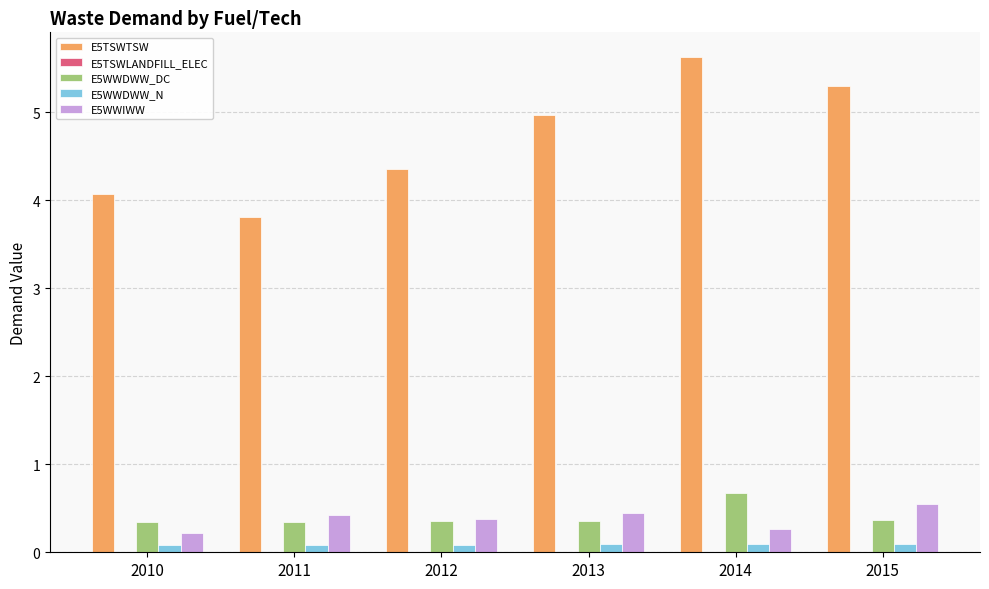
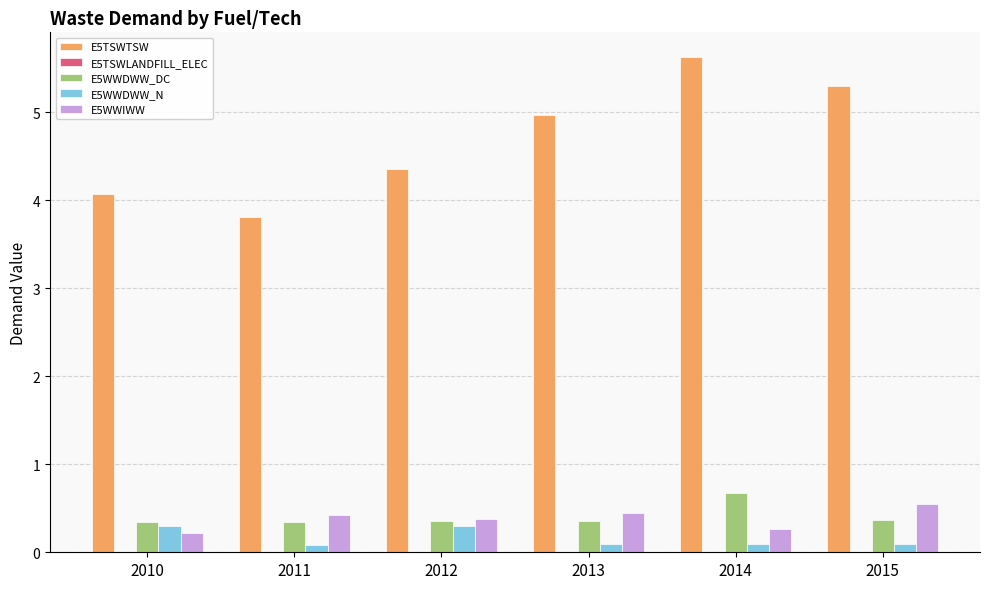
  {
    "E5TSWTSW": {
      "2010": 4.1,
      "2011": 3.8,
      "2012": 4.3,
      "2013": 5.0,
      "2014": 5.6,
      "2015": 5.3
    },
    "E5TSWLANDFILL_ELEC": {
      "2010": 0.0,
      "2011": 0.0,
      "2012": 0.0,
      "2013": 0.0,
      "2014": 0.0,
      "2015": 0.0
    },
    "E5WWDWW_DC": {
      "2010": 0.3,
      "2011": 0.3,
      "2012": 0.4,
      "2013": 0.4,
      "2014": 0.7,
      "2015": 0.4
    },
    "E5WWDWW_N": {
-     "2010": 0.1,
+     "2010": 0.3,
      "2011": 0.1,
-     "2012": 0.1,
+     "2012": 0.3,
      "2013": 0.1,
      "2014": 0.1,
      "2015": 0.1
    },
    "E5WWIWW": {
      "2010": 0.2,
      "2011": 0.4,
      "2012": 0.4,
      "2013": 0.4,
      "2014": 0.3,
      "2015": 0.5
    }
  }
